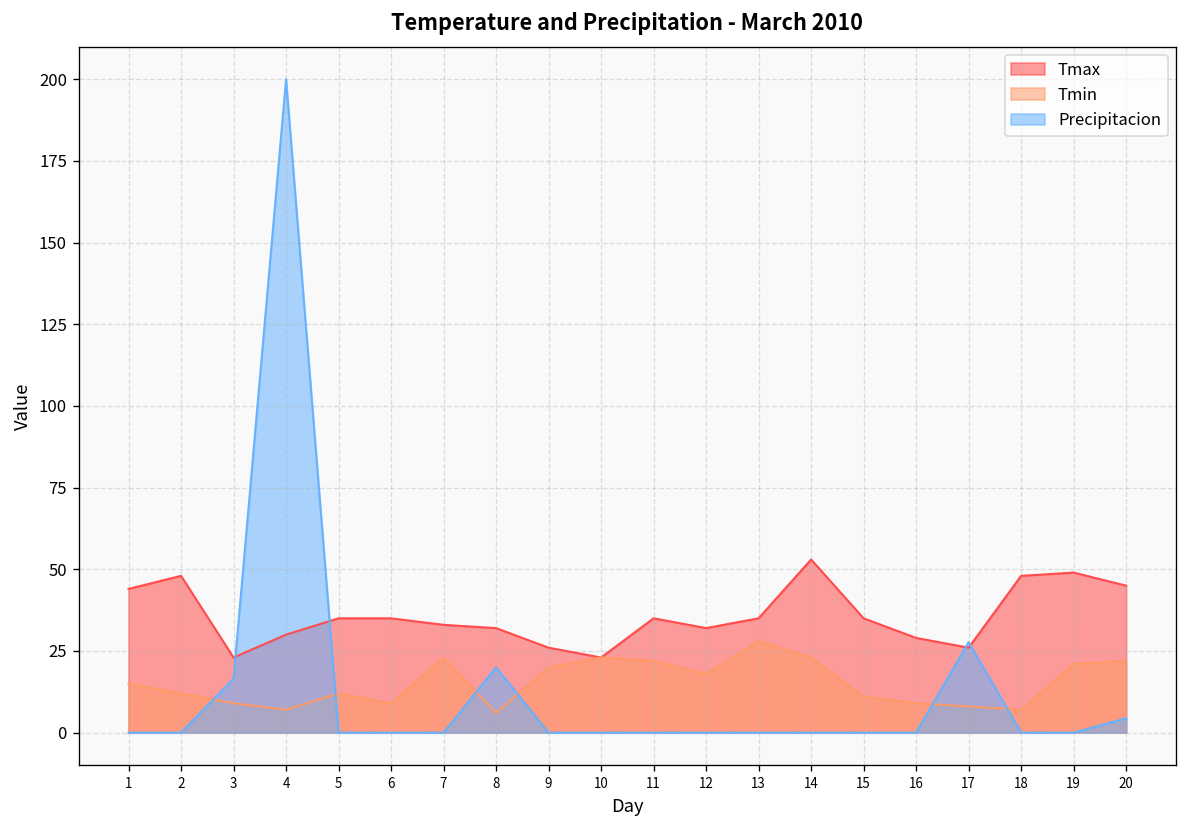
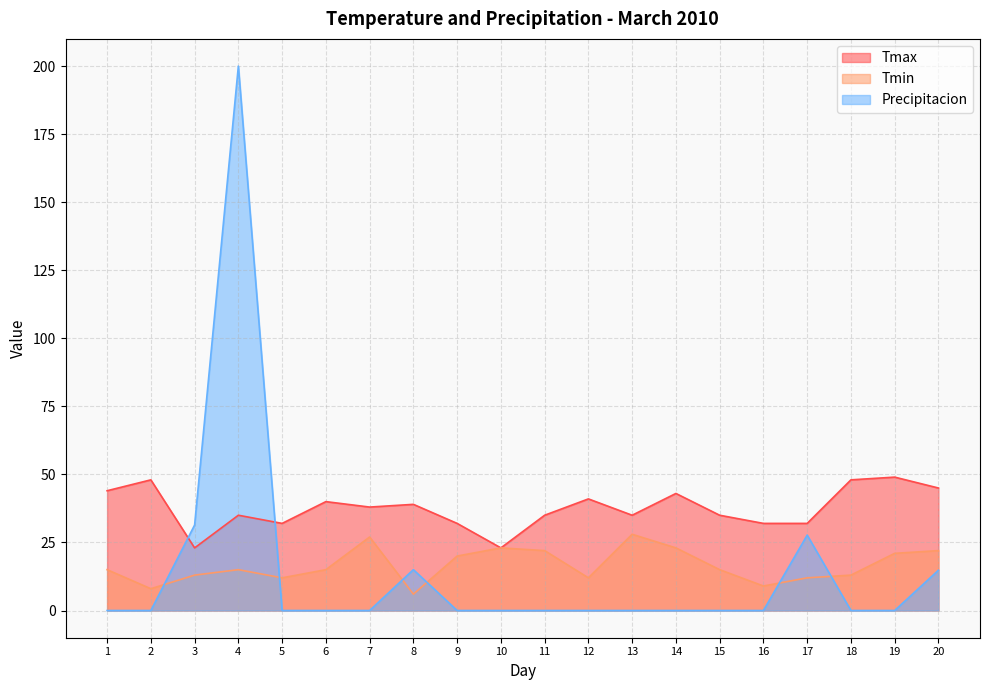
  {
    "Tmax": {
      "1": 44,
      "2": 48,
      "3": 23,
-     "4": 30,
-     "5": 35,
-     "6": 35,
-     "7": 33,
-     "8": 32,
-     "9": 26,
+     "4": 35,
+     "5": 32,
+     "6": 40,
+     "7": 38,
+     "8": 39,
+     "9": 32,
      "11": 35,
-     "12": 32,
+     "12": 41,
      "13": 35,
-     "14": 53,
+     "14": 43,
      "15": 35,
-     "16": 29,
-     "17": 26,
+     "16": 32,
+     "17": 32,
      "18": 48,
      "19": 49,
      "20": 45
    },
    "Tmin": {
      "1": 15,
-     "2": 12,
-     "3": 9,
-     "4": 7,
+     "2": 8,
+     "3": 13,
+     "4": 15,
      "5": 12,
-     "6": 9,
-     "7": 23,
+     "6": 15,
+     "7": 27,
      "8": 6,
      "9": 20,
      "11": 22,
-     "12": 18,
+     "12": 12,
      "13": 28,
      "14": 23,
-     "15": 11,
+     "15": 15,
      "16": 9,
-     "17": 8,
-     "18": 7,
+     "17": 12,
+     "18": 13,
      "19": 21,
      "20": 22
    },
    "Precipitacion": {
      "1": 0,
      "2": 0,
-     "3": 17,
+     "3": 31,
      "4": 200,
      "5": 0,
      "6": 0,
      "7": 0,
-     "8": 20,
+     "8": 15,
      "9": 0,
      "10": 0,
      "11": 0,
      "12": 0,
      "13": 0,
      "14": 0,
      "15": 0,
      "16": 0,
      "17": 28,
      "18": 0,
      "19": 0,
-     "20": 4
+     "20": 15
    }
  }
